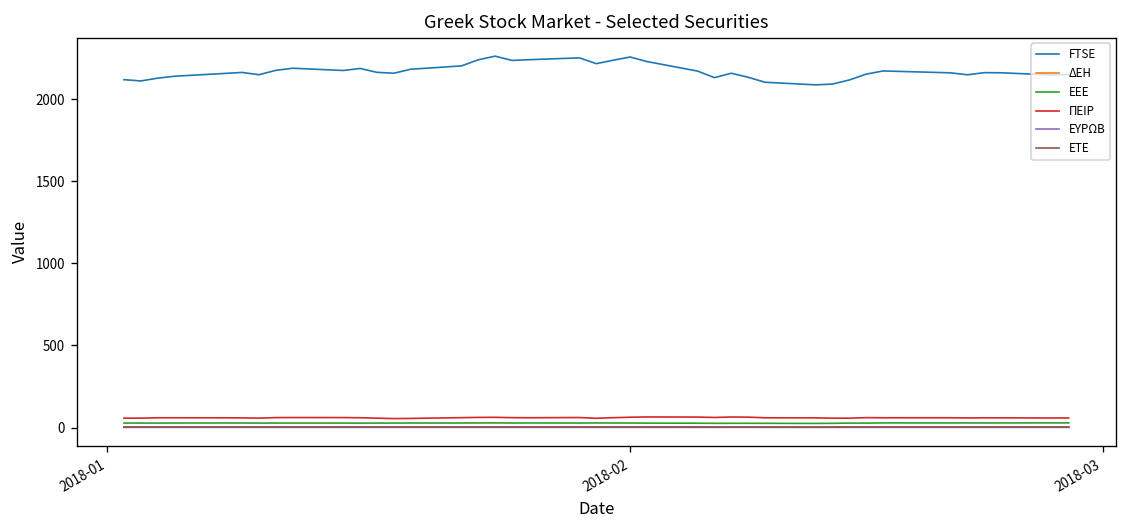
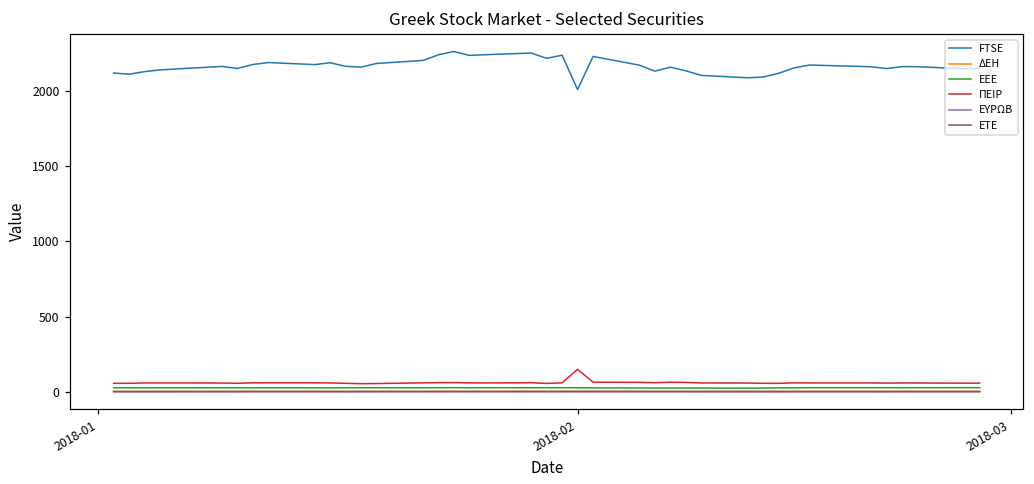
  {
    "FTSE": {
-     "2018-02": 2260
+     "2018-02": 2010
    },
    "ΕΤΕ": {
      "2018-02": 0
    },
    "ΕΕΕ": {
      "2018-02": 30
    },
    "ΠΕΙΡ": {
-     "2018-02": 60
+     "2018-02": 150
    }
  }
